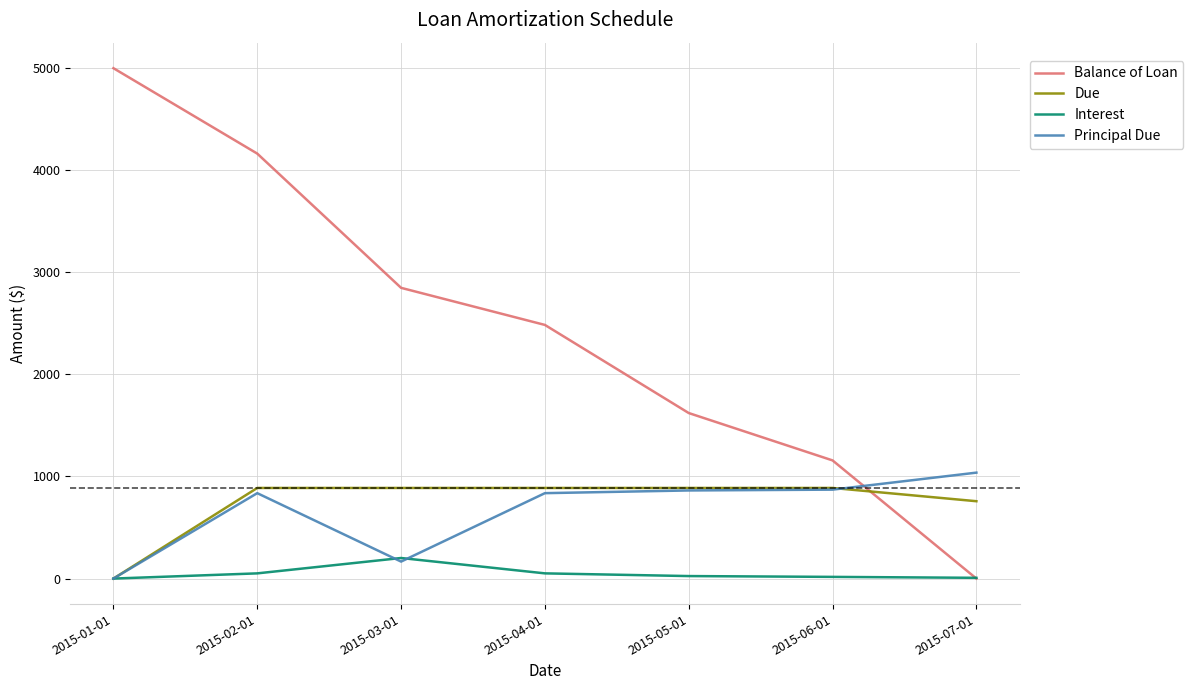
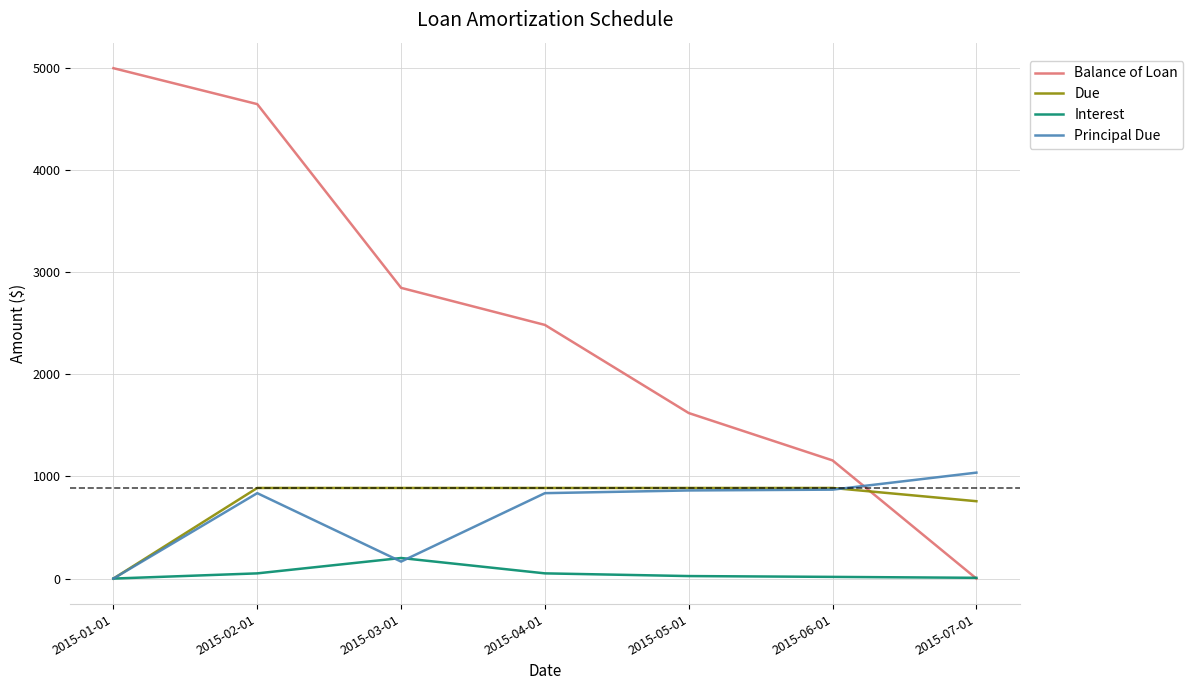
  {
    "Balance of Loan": {
      "2015-01-01": 5000,
-     "2015-02-01": 4160,
+     "2015-02-01": 4650,
      "2015-03-01": 2850,
      "2015-04-01": 2480,
      "2015-05-01": 1620,
      "2015-06-01": 1160
    },
    "Due": {
      "2015-02-01": 890,
      "2015-03-01": 890,
      "2015-04-01": 890,
      "2015-07-01": 760
    },
    "Interest": {
      "2015-02-01": 50,
      "2015-03-01": 200,
      "2015-04-01": 50,
      "2015-05-01": 20,
      "2015-06-01": 20
    },
    "Principal Due": {
      "2015-02-01": 840,
      "2015-03-01": 170,
      "2015-04-01": 840,
      "2015-07-01": 1040
    }
  }
